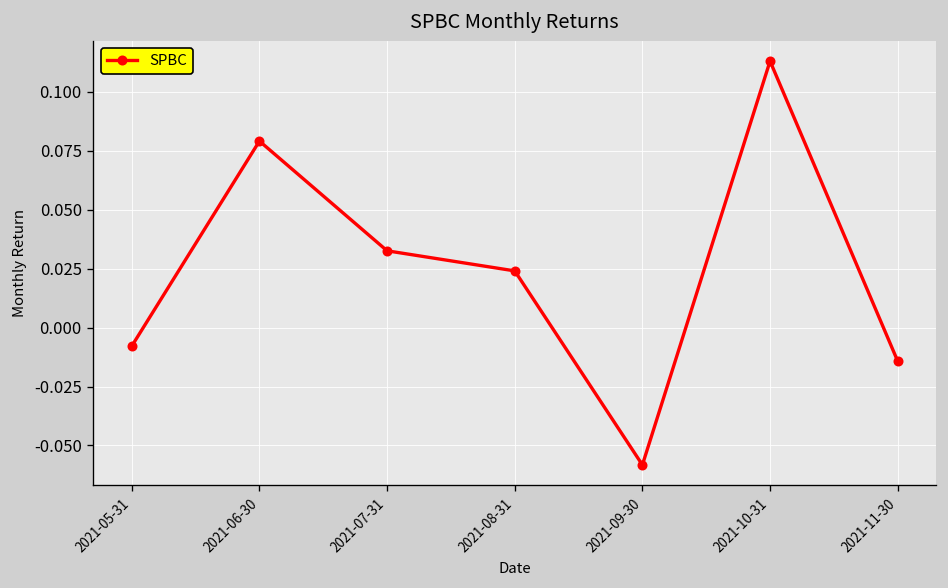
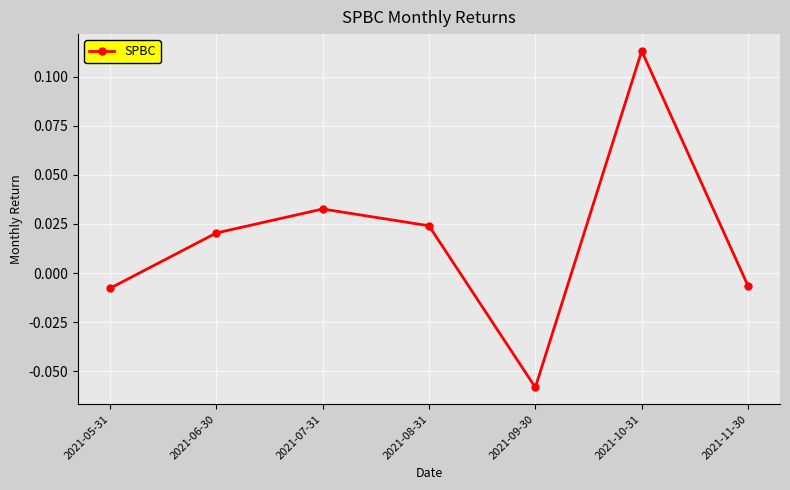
  {
    "2021-05-31": -0.008,
-   "2021-06-30": 0.079,
+   "2021-06-30": 0.020,
    "2021-07-31": 0.033,
    "2021-08-31": 0.024,
    "2021-09-30": -0.058,
    "2021-10-31": 0.113,
-   "2021-11-30": -0.014
+   "2021-11-30": -0.007
  }
